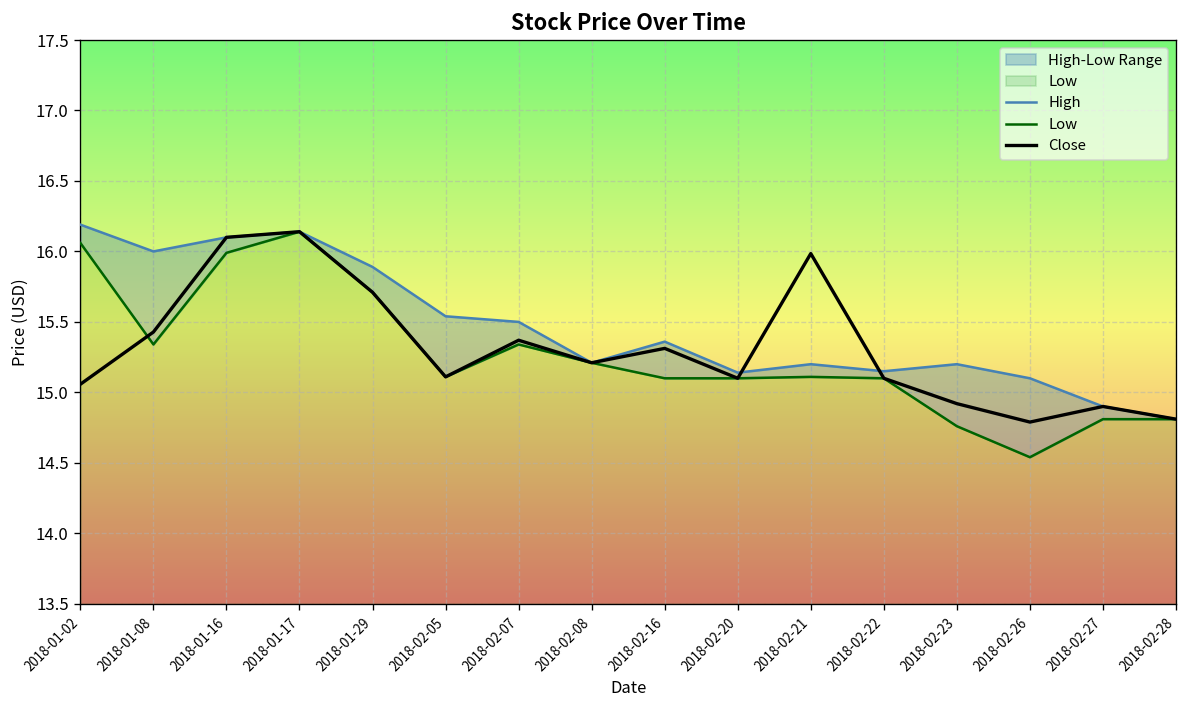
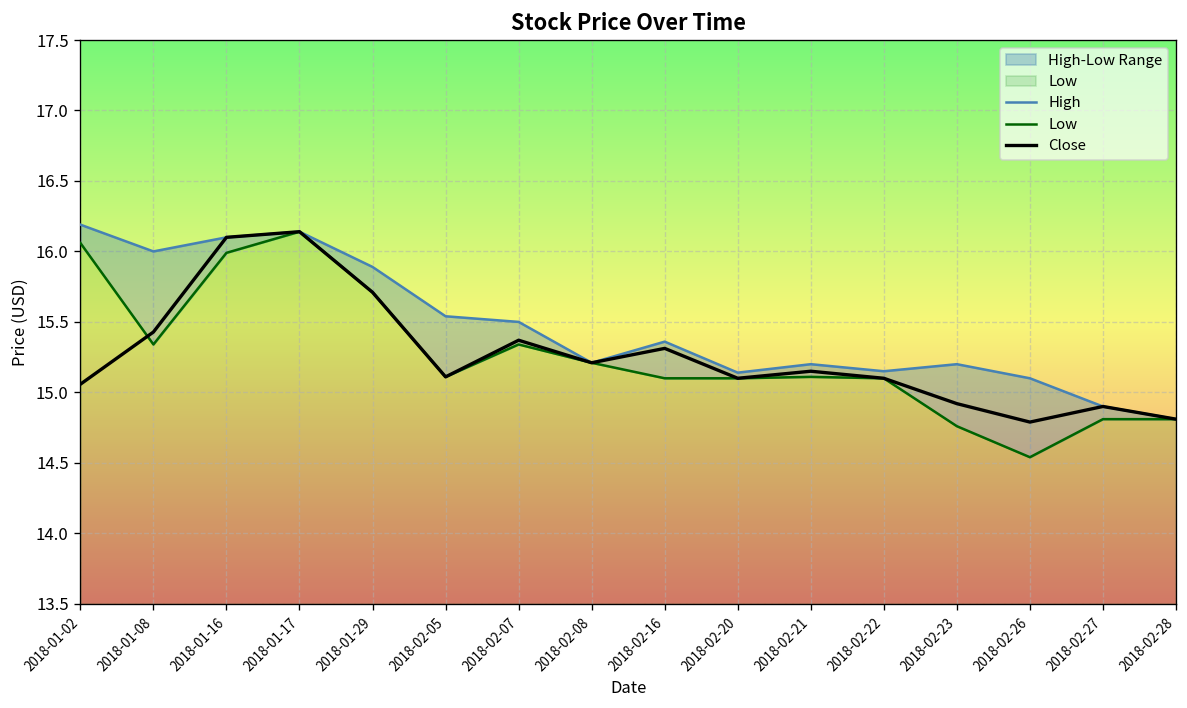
  {
    "Close": {
      "2018-01-02": 15.06,
      "2018-01-08": 15.43,
      "2018-02-07": 15.37,
      "2018-02-16": 15.31,
-     "2018-02-21": 15.98,
+     "2018-02-21": 15.15,
      "2018-02-23": 14.92,
      "2018-02-26": 14.79
    }
  }
